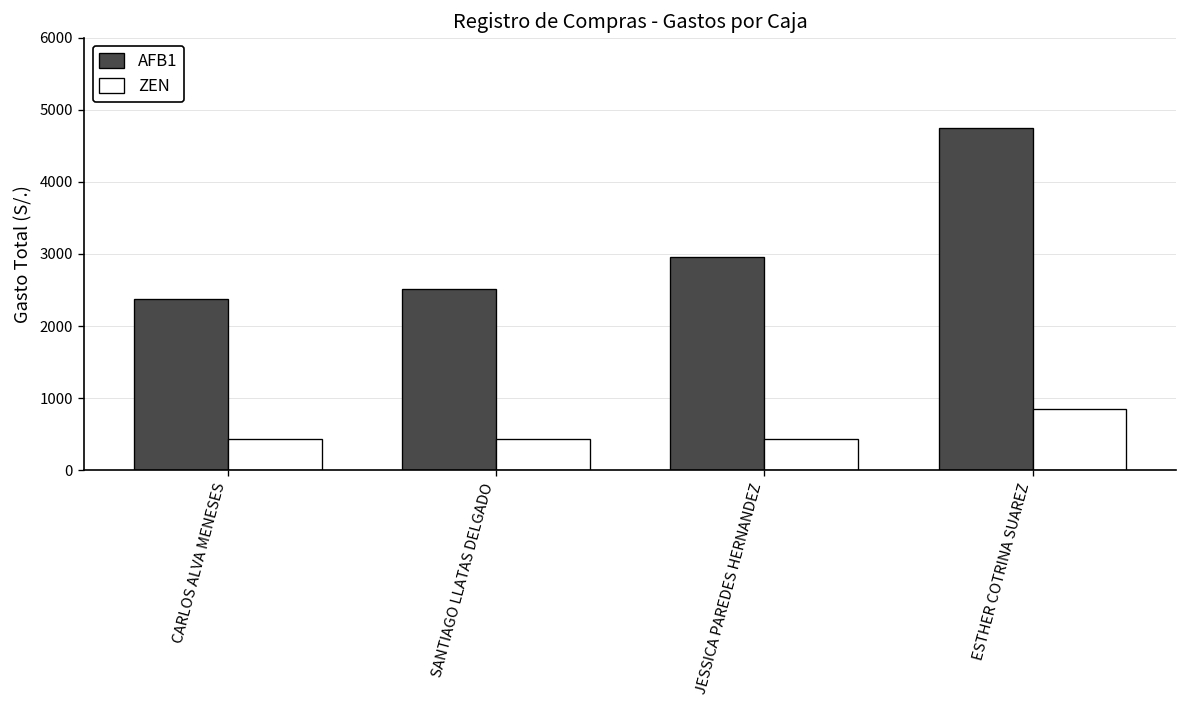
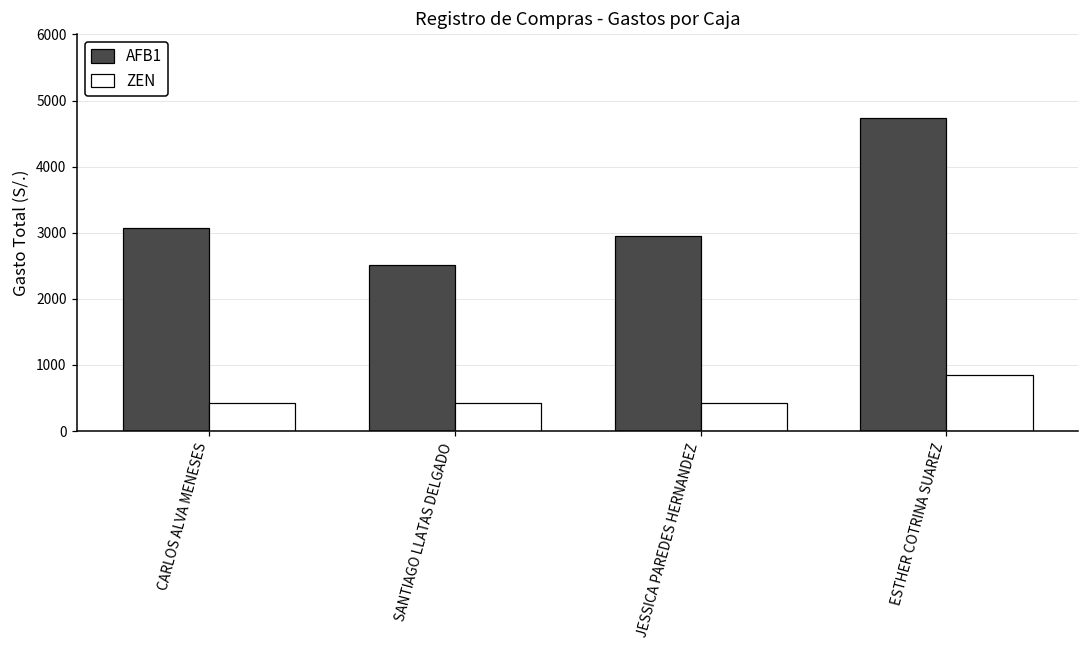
  {
    "AFB1": {
-     "CARLOS ALVA MENESES": 2400,
+     "CARLOS ALVA MENESES": 3100,
      "SANTIAGO LLATAS DELGADO": 2500,
      "JESSICA PAREDES HERNANDEZ": 3000,
      "ESTHER COTRINA SUAREZ": 4700
    },
    "ZEN": {
      "CARLOS ALVA MENESES": 400,
      "SANTIAGO LLATAS DELGADO": 400,
      "JESSICA PAREDES HERNANDEZ": 400,
      "ESTHER COTRINA SUAREZ": 900
    }
  }
